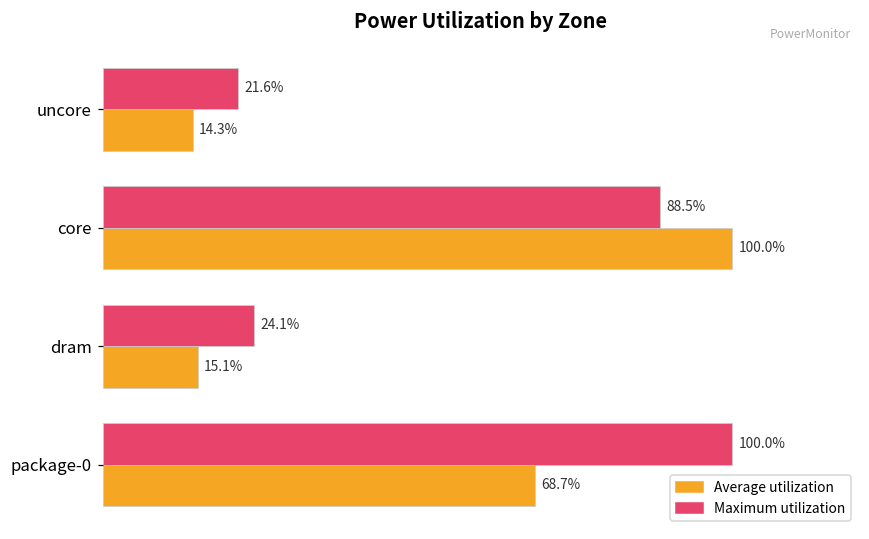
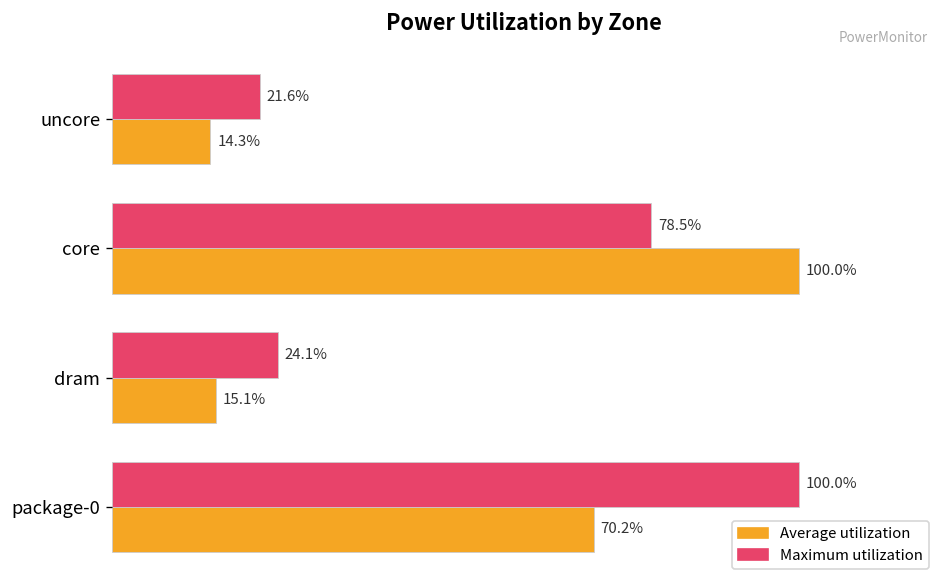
  {
    "Average utilization": {
      "uncore": "14.3%",
      "core": "100.0%",
      "dram": "15.1%",
-     "package-0": "68.7%"
+     "package-0": "70.2%"
    },
    "Maximum utilization": {
      "uncore": "21.6%",
-     "core": "88.5%",
+     "core": "78.5%",
      "dram": "24.1%",
      "package-0": "100.0%"
    }
  }
